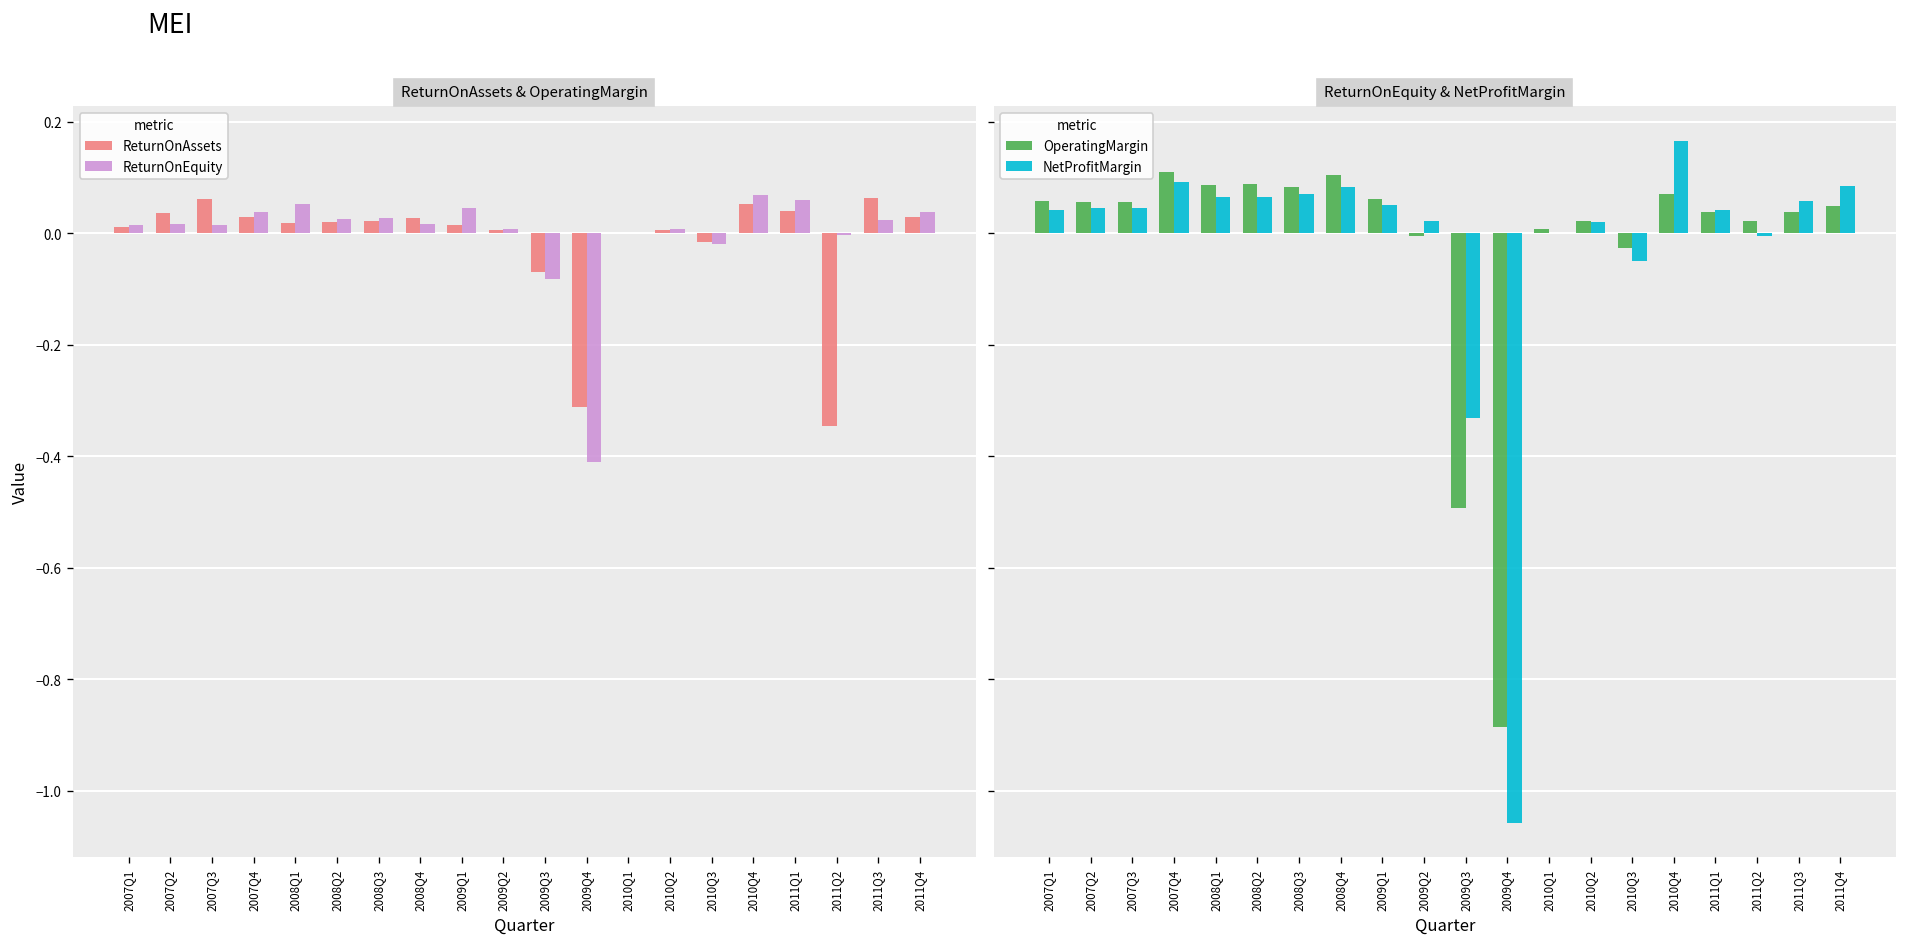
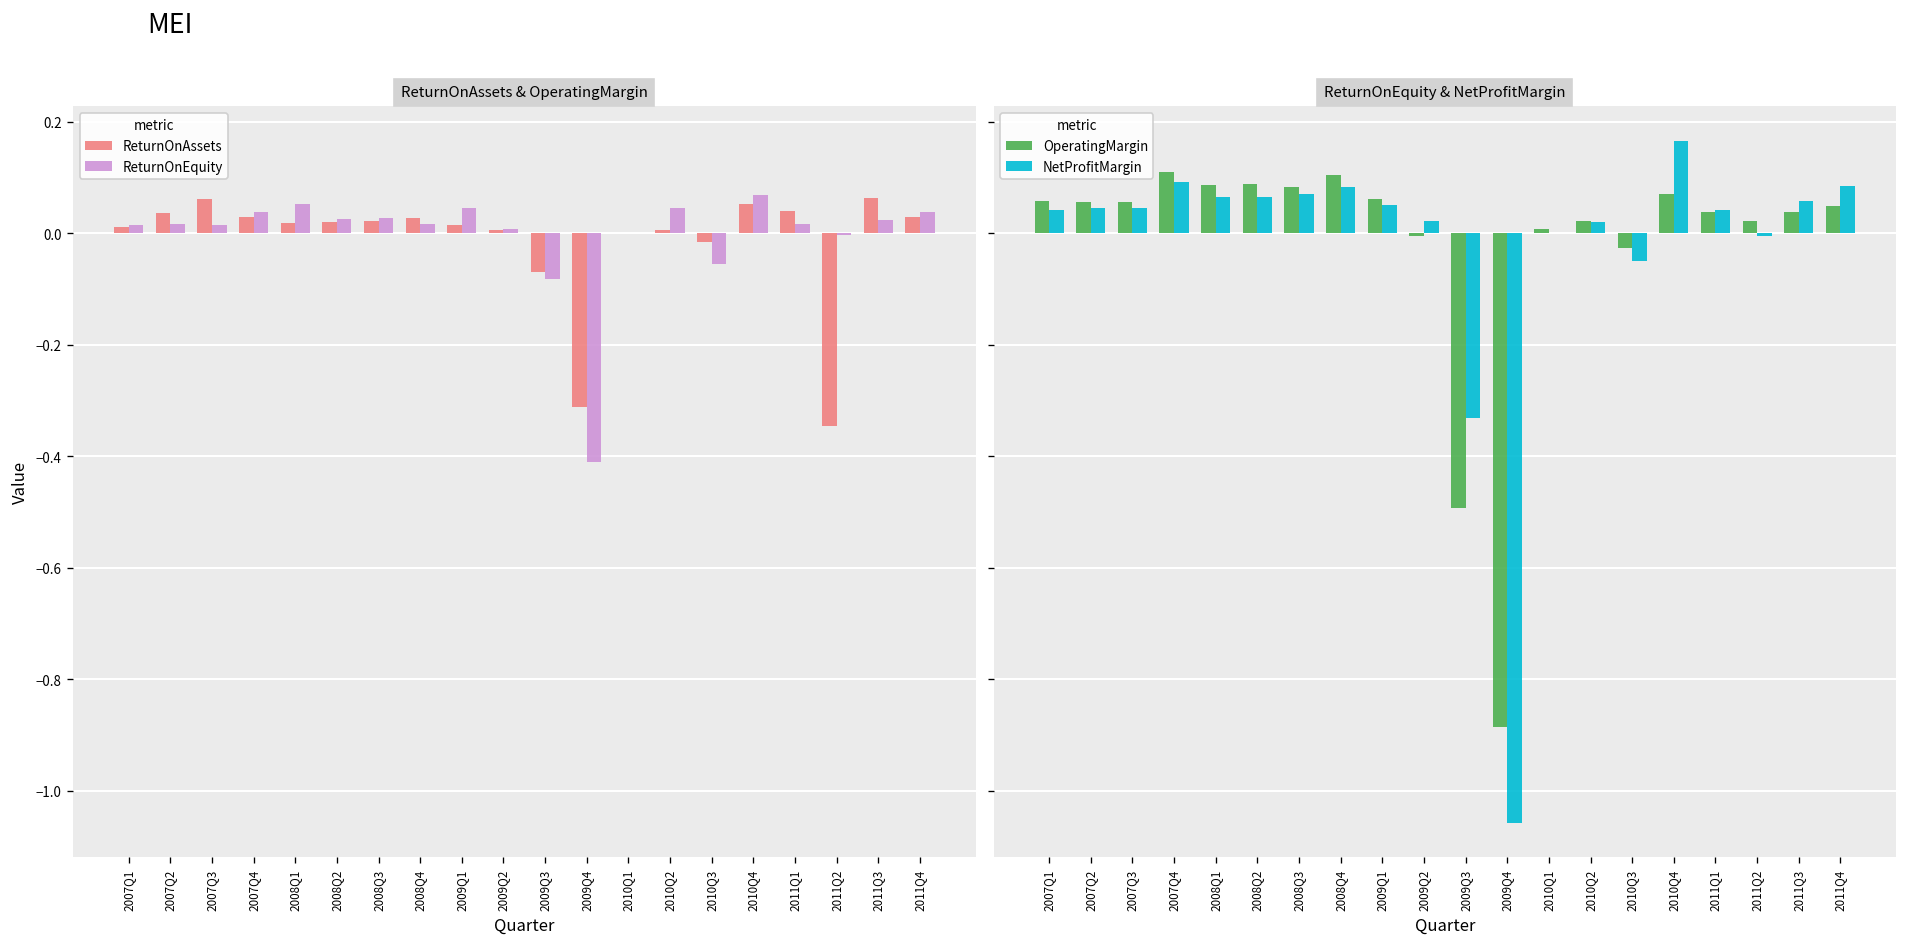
  {
    "ReturnOnAssets & OperatingMargin": {
      "ReturnOnAssets": {
        "2007Q1": 0.01,
        "2007Q2": 0.04,
        "2007Q3": 0.06,
        "2007Q4": 0.03,
        "2008Q1": 0.02,
        "2008Q2": 0.02,
        "2008Q3": 0.02,
        "2008Q4": 0.03,
        "2009Q1": 0.01,
        "2009Q2": 0.01,
        "2009Q3": -0.07,
        "2009Q4": -0.31,
        "2010Q2": 0.01,
        "2010Q3": -0.02,
        "2010Q4": 0.05,
        "2011Q1": 0.04,
        "2011Q2": -0.35,
        "2011Q3": 0.06,
        "2011Q4": 0.03
      },
      "ReturnOnEquity": {
        "2007Q1": 0.01,
        "2007Q2": 0.02,
        "2007Q3": 0.02,
        "2007Q4": 0.04,
        "2008Q1": 0.05,
        "2008Q2": 0.03,
        "2008Q3": 0.03,
        "2008Q4": 0.02,
        "2009Q1": 0.05,
        "2009Q2": 0.01,
        "2009Q3": -0.08,
        "2009Q4": -0.41,
-       "2010Q2": 0.01,
-       "2010Q3": -0.02,
+       "2010Q2": 0.05,
+       "2010Q3": -0.06,
        "2010Q4": 0.07,
-       "2011Q1": 0.06,
+       "2011Q1": 0.02,
        "2011Q3": 0.02,
        "2011Q4": 0.04
      }
    }
  }
